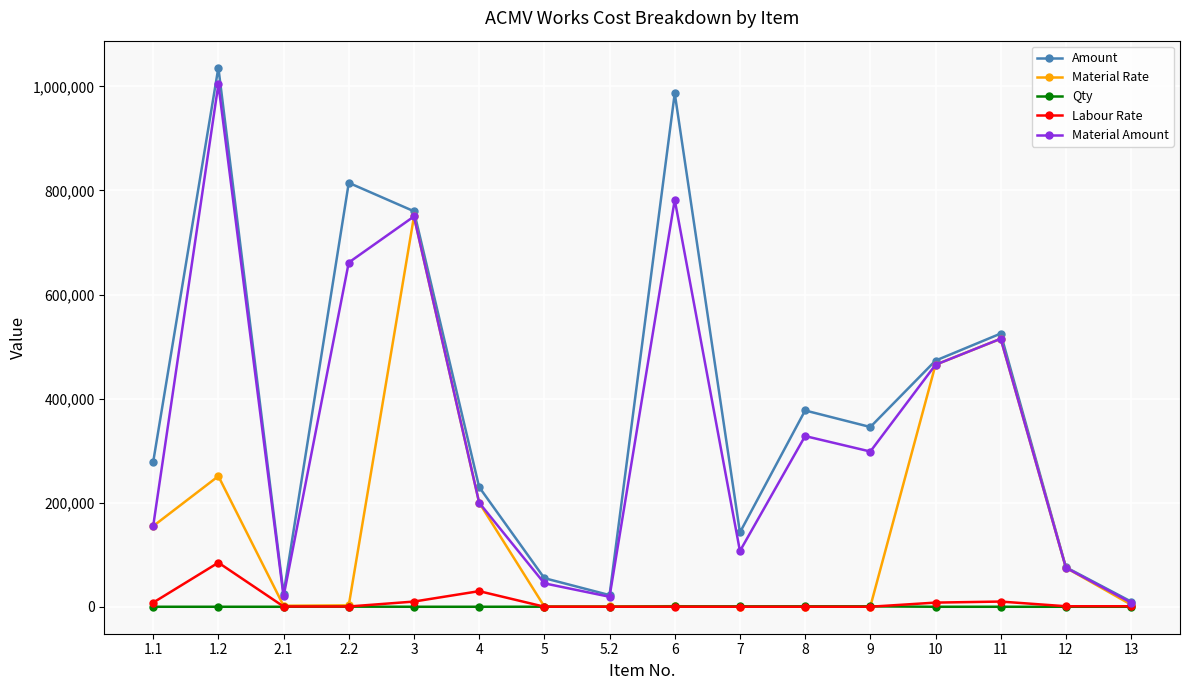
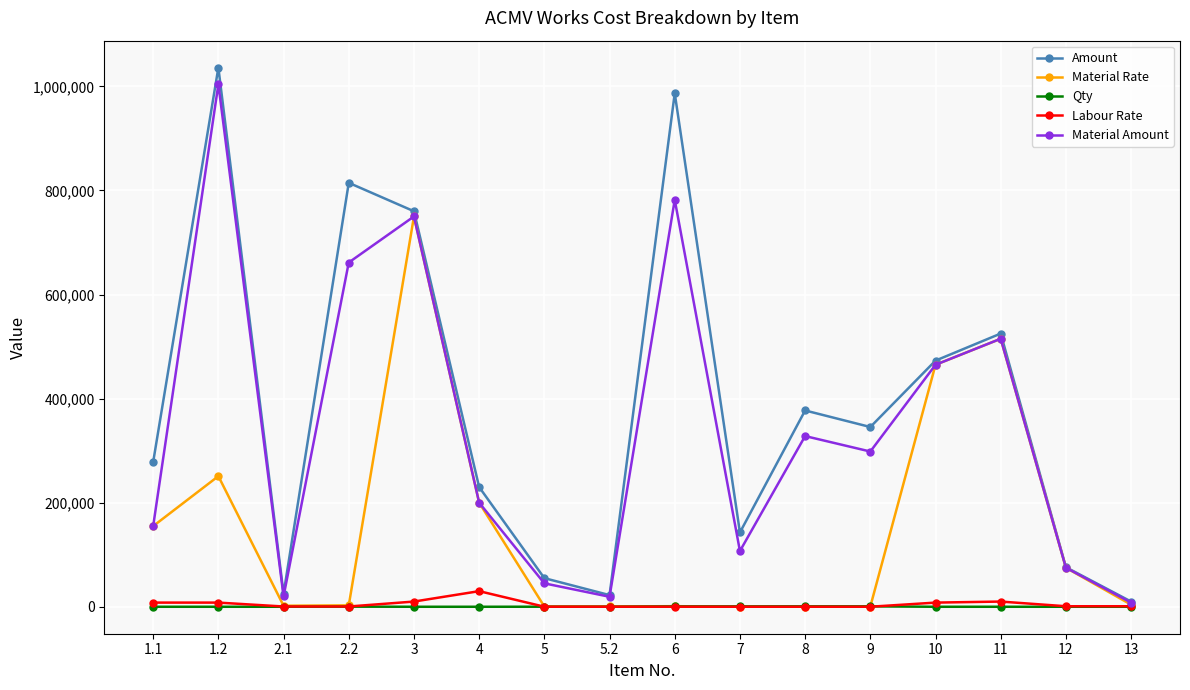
  {
    "Amount": {
      "1.1": "280,000",
      "1.2": "1,040,000",
      "2.1": "30,000",
      "2.2": "810,000",
      "3": "760,000",
      "4": "230,000",
      "5": "60,000",
      "6": "990,000",
      "7": "140,000",
      "8": "380,000",
      "9": "350,000",
      "10": "470,000",
      "11": "530,000"
    },
    "Material Rate": {
      "1.2": "250,000"
    },
    "Qty": {
      "1.1": "0",
      "1.2": "0",
      "3": "0",
      "4": "0",
      "10": "0",
      "11": "0"
    },
    "Labour Rate": {
      "1.1": "10,000",
-     "1.2": "80,000",
+     "1.2": "10,000",
      "3": "10,000",
      "4": "30,000",
      "10": "10,000",
      "11": "10,000"
    },
    "Material Amount": {
      "1.2": "1,000,000",
      "2.1": "20,000",
      "2.2": "660,000",
      "5": "50,000",
      "6": "780,000",
      "7": "110,000",
      "8": "330,000",
      "9": "300,000"
    }
  }
